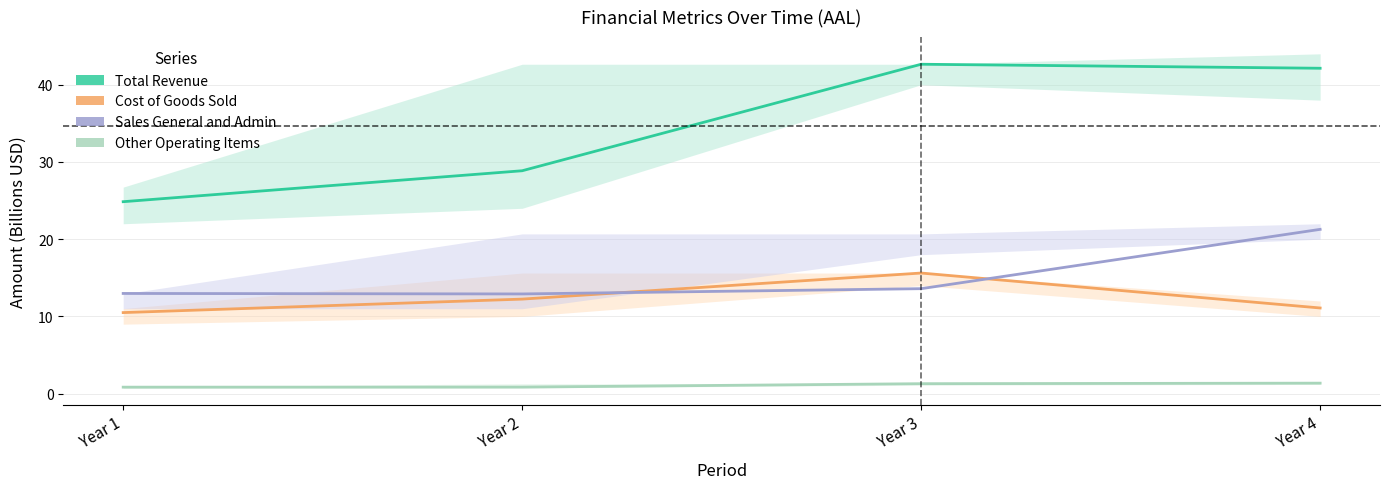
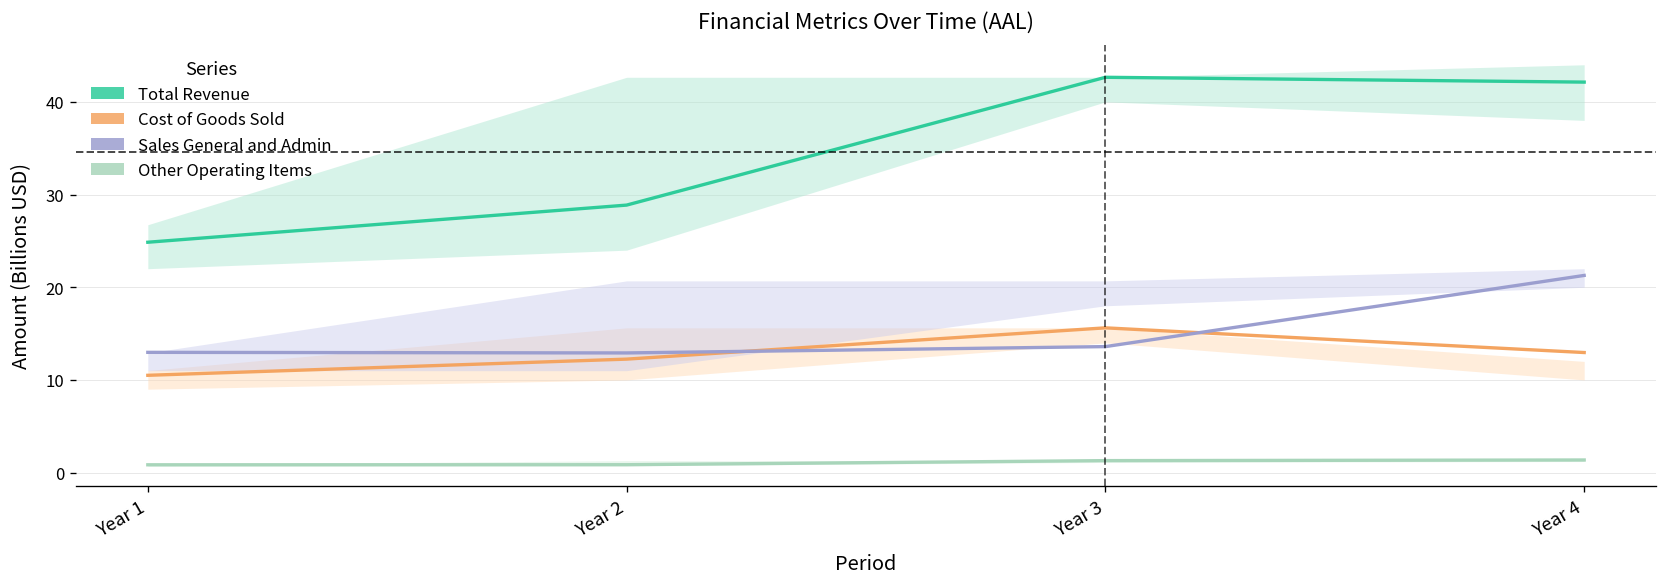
  {
    "Total Revenue": {
      "Year 1": 25,
      "Year 2": 29,
      "Year 4": 42
    },
    "Cost of Goods Sold": {
      "Year 1": 10,
      "Year 2": 12,
-     "Year 4": 11
+     "Year 4": 13
    },
    "Sales General and Admin": {
      "Year 2": 13,
      "Year 3": 14,
      "Year 4": 21
    }
  }
